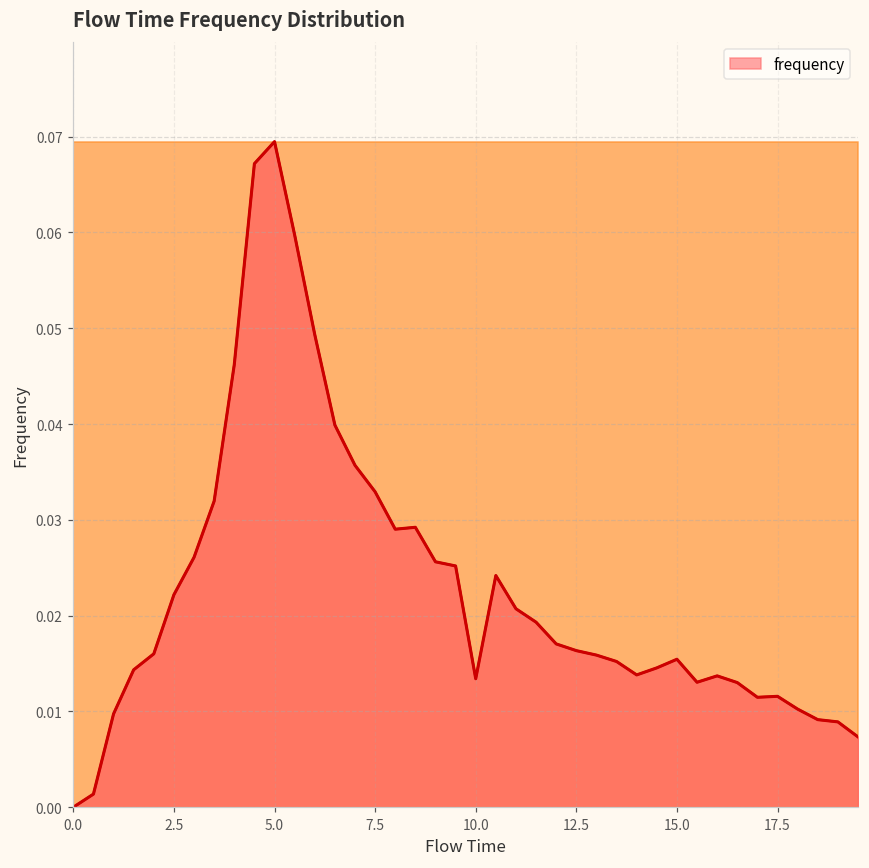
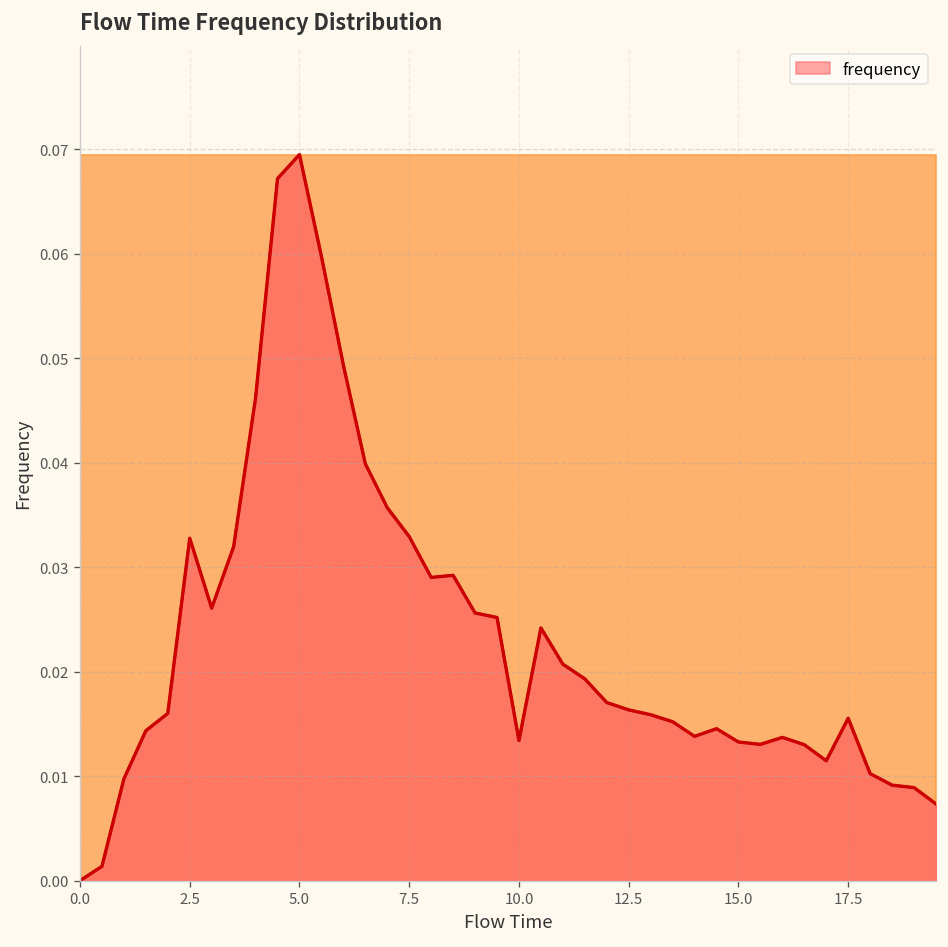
  {
    "frequency": {
      "0.0": 0.000,
-     "2.5": 0.022,
+     "2.5": 0.033,
      "7.5": 0.033,
      "10.0": 0.013,
      "12.5": 0.016,
-     "15.0": 0.015,
-     "17.5": 0.012
+     "15.0": 0.013,
+     "17.5": 0.016
    }
  }
